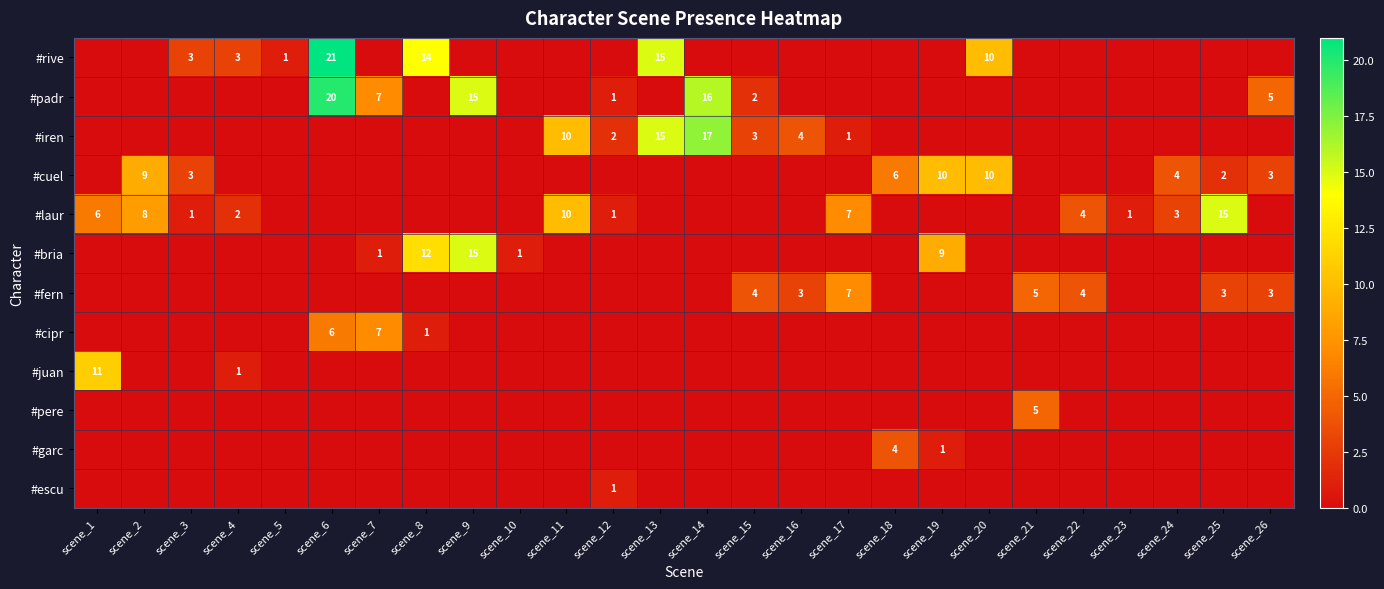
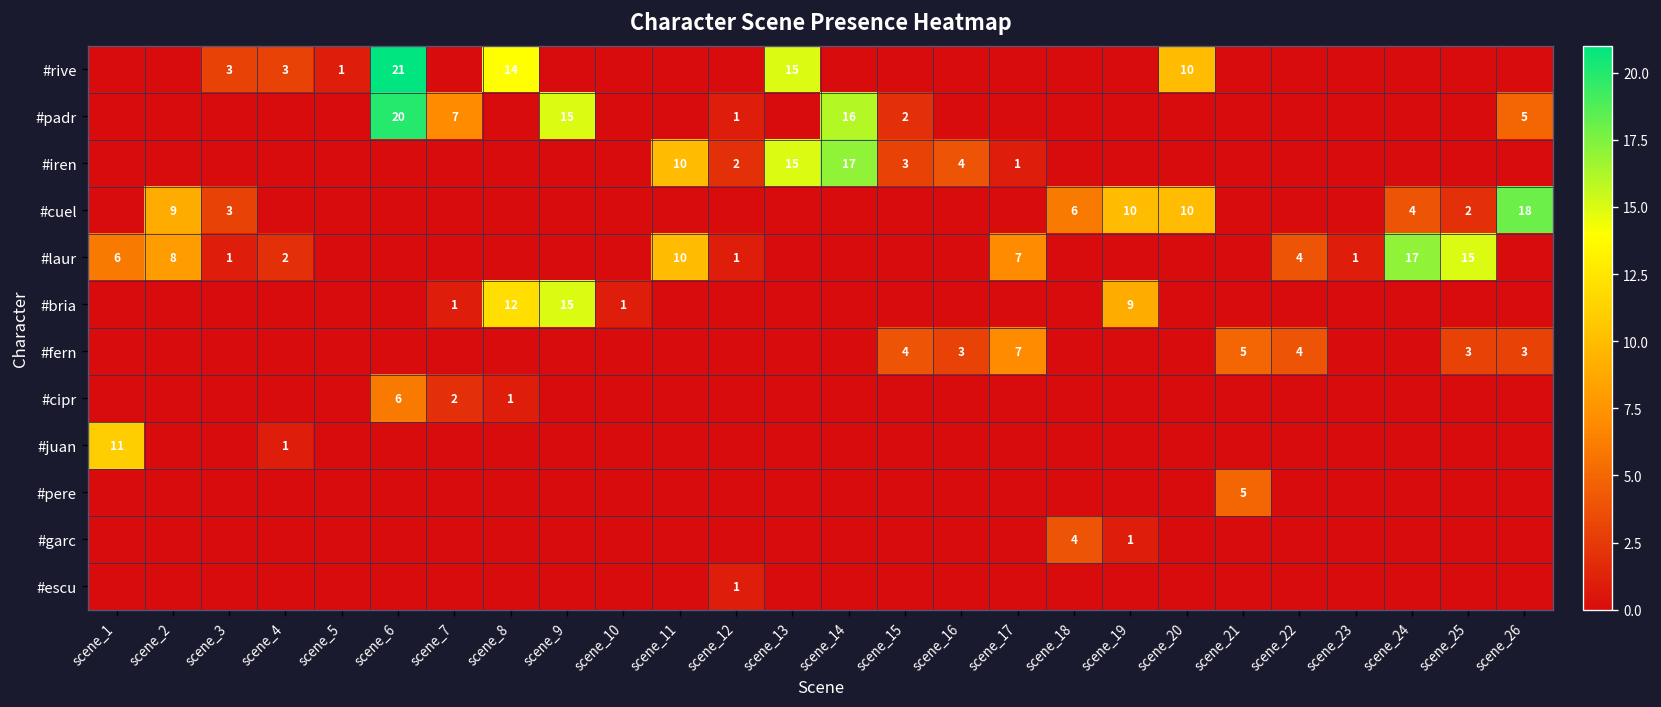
  {
    "#rive": {
      "scene_3": 3,
      "scene_4": 3,
      "scene_5": 1,
      "scene_6": 21,
      "scene_8": 14,
      "scene_13": 15,
      "scene_20": 10
    },
    "#padr": {
      "scene_6": 20,
      "scene_7": 7,
      "scene_9": 15,
      "scene_12": 1,
      "scene_14": 16,
      "scene_15": 2,
      "scene_26": 5
    },
    "#iren": {
      "scene_11": 10,
      "scene_12": 2,
      "scene_13": 15,
      "scene_14": 17,
      "scene_15": 3,
      "scene_16": 4,
      "scene_17": 1
    },
    "#cuel": {
      "scene_2": 9,
      "scene_3": 3,
      "scene_18": 6,
      "scene_19": 10,
      "scene_20": 10,
      "scene_24": 4,
      "scene_25": 2,
-     "scene_26": 3
+     "scene_26": 18
    },
    "#laur": {
      "scene_1": 6,
      "scene_2": 8,
      "scene_3": 1,
      "scene_4": 2,
      "scene_11": 10,
      "scene_12": 1,
      "scene_17": 7,
      "scene_22": 4,
      "scene_23": 1,
-     "scene_24": 3,
+     "scene_24": 17,
      "scene_25": 15
    },
    "#bria": {
      "scene_7": 1,
      "scene_8": 12,
      "scene_9": 15,
      "scene_10": 1,
      "scene_19": 9
    },
    "#fern": {
      "scene_15": 4,
      "scene_16": 3,
      "scene_17": 7,
      "scene_21": 5,
      "scene_22": 4,
      "scene_25": 3,
      "scene_26": 3
    },
    "#cipr": {
      "scene_6": 6,
-     "scene_7": 7,
+     "scene_7": 2,
      "scene_8": 1
    },
    "#juan": {
      "scene_1": 11,
      "scene_4": 1
    },
    "#pere": {
      "scene_21": 5
    },
    "#garc": {
      "scene_18": 4,
      "scene_19": 1
    },
    "#escu": {
      "scene_12": 1
    }
  }
